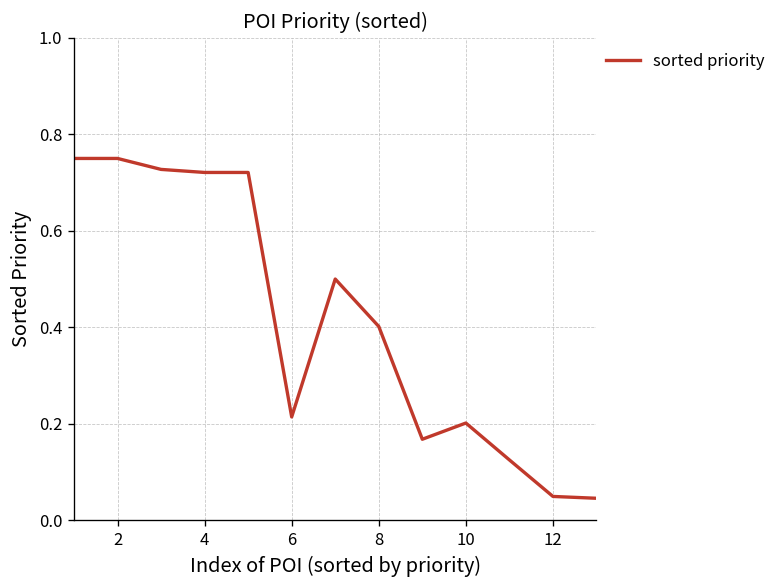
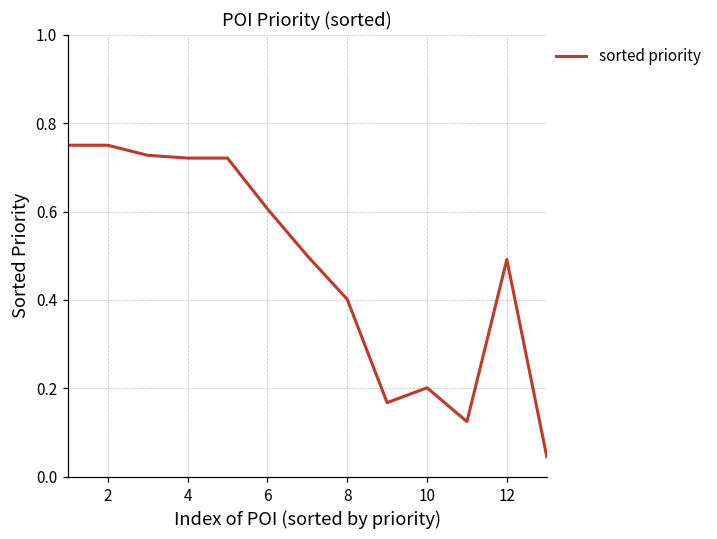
  {
    "2": 0.75,
    "4": 0.72,
-   "6": 0.21,
+   "6": 0.61,
    "8": 0.40,
    "10": 0.20,
-   "12": 0.05
+   "12": 0.49
  }
